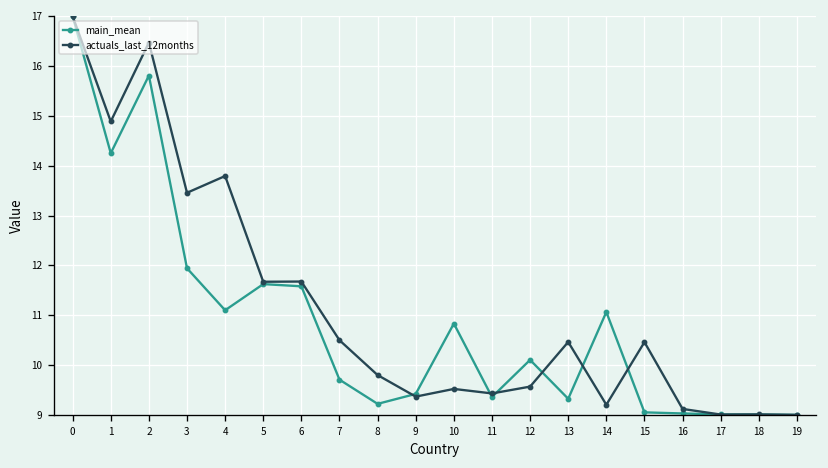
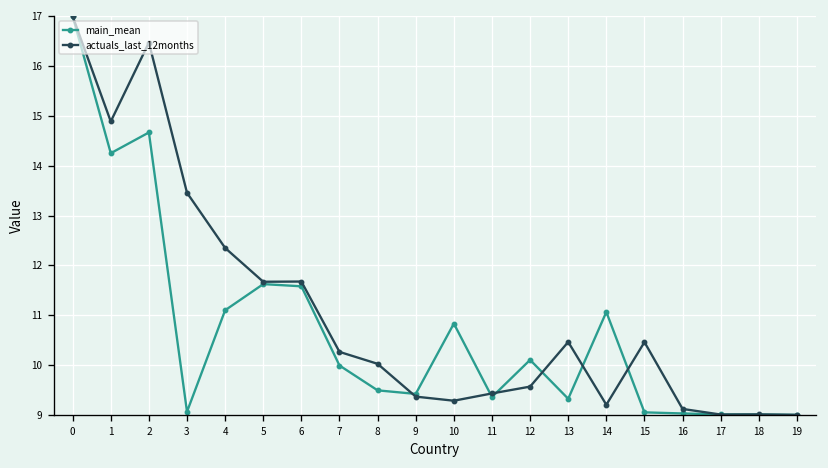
  {
    "main_mean": {
      "1": 14.3,
-     "2": 15.8,
-     "3": 11.9,
+     "2": 14.7,
+     "3": 9.1,
      "4": 11.1,
      "6": 11.6,
-     "7": 9.7,
-     "8": 9.2,
+     "7": 10.0,
+     "8": 9.5,
      "10": 10.8,
      "11": 9.4,
      "12": 10.1,
      "13": 9.3,
      "14": 11.1,
      "15": 9.1,
      "16": 9.0
    },
    "actuals_last_12months": {
      "1": 14.9,
      "3": 13.5,
-     "4": 13.8,
+     "4": 12.3,
      "6": 11.7,
-     "7": 10.5,
-     "8": 9.8,
-     "10": 9.5,
+     "7": 10.3,
+     "8": 10.0,
+     "10": 9.3,
      "11": 9.4,
      "12": 9.6,
      "13": 10.5,
      "14": 9.2,
      "15": 10.5,
      "16": 9.1
    }
  }
